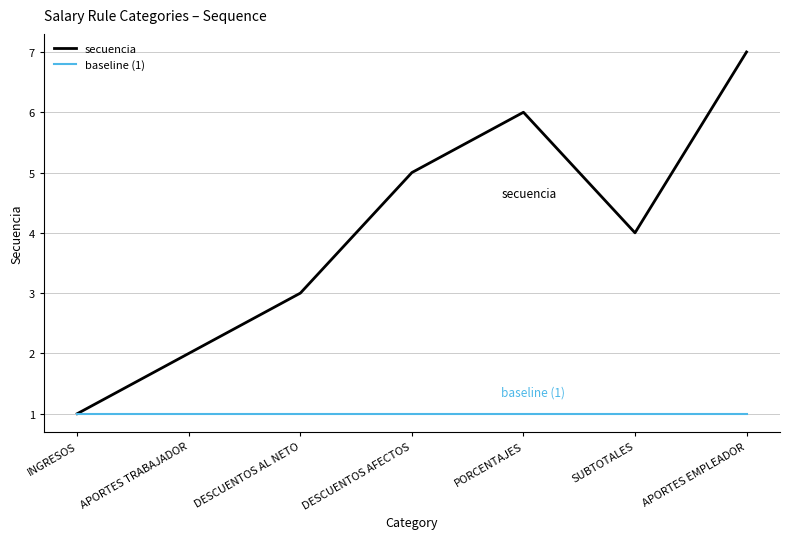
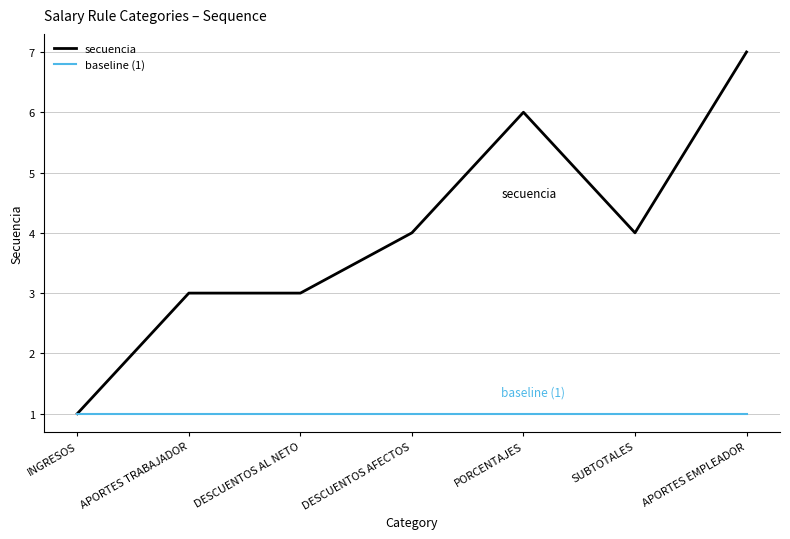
  {
    "secuencia": {
-     "APORTES TRABAJADOR": "2",
+     "APORTES TRABAJADOR": "3",
      "DESCUENTOS AL NETO": "3",
-     "DESCUENTOS AFECTOS": "5",
+     "DESCUENTOS AFECTOS": "4",
      "PORCENTAJES": "6",
      "SUBTOTALES": "4",
      "APORTES EMPLEADOR": "7"
    },
    "baseline (1)": {
      "PORCENTAJES": "(1)"
    }
  }
